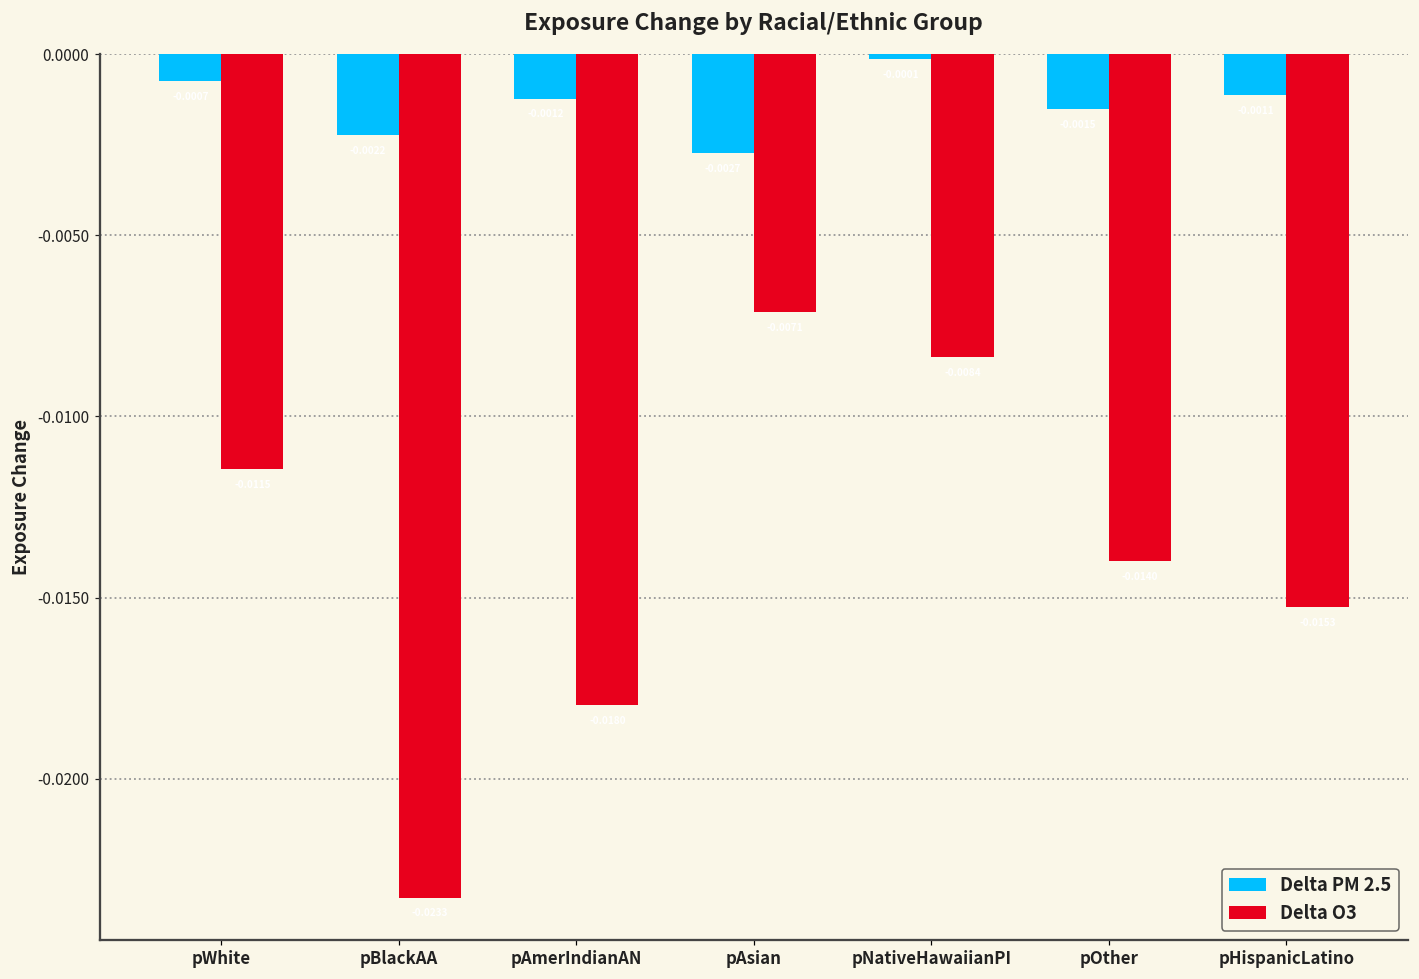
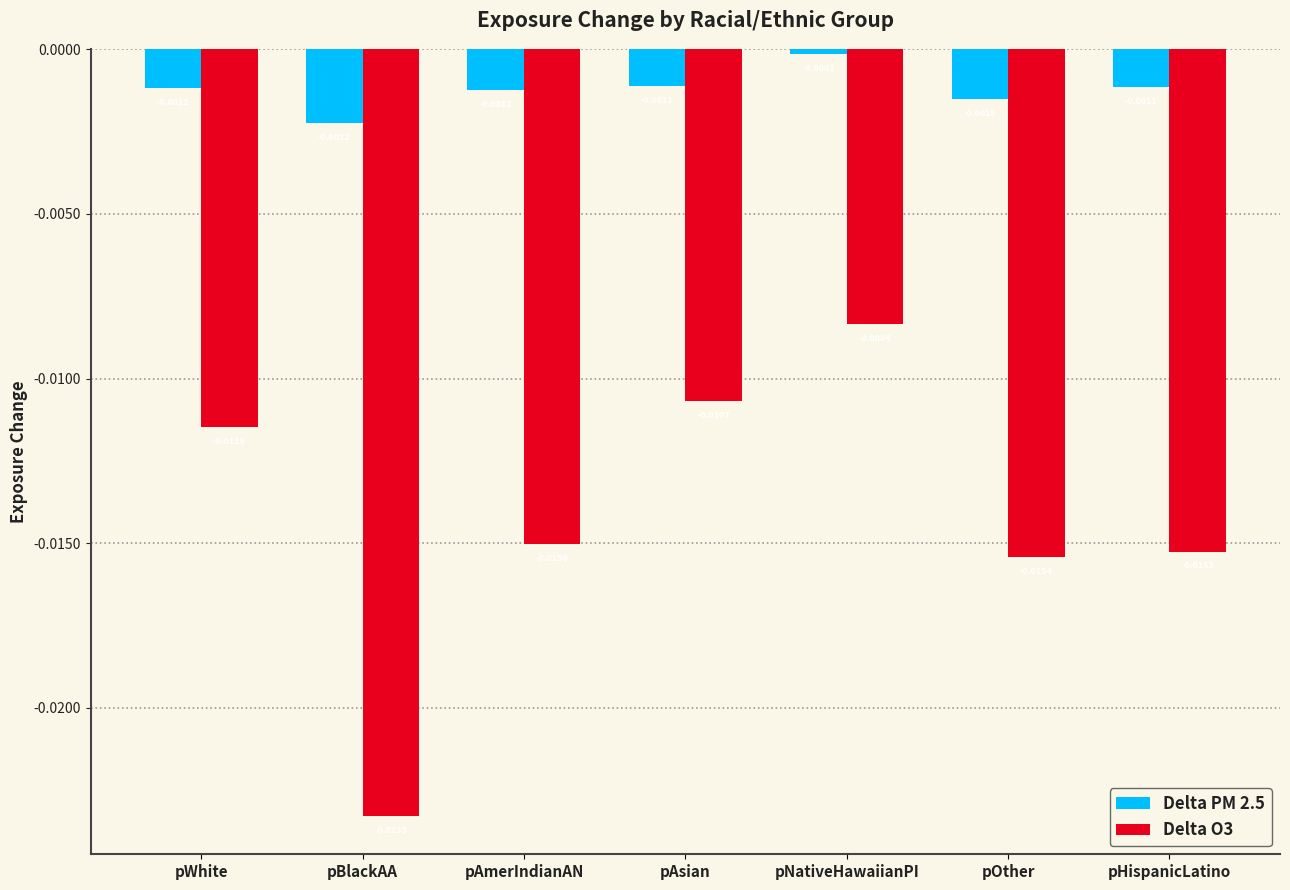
  {
    "Delta PM 2.5": {
-     "pWhite": -0.0007,
+     "pWhite": -0.0012,
      "pBlackAA": -0.0022,
      "pAmerIndianAN": -0.0012,
-     "pAsian": -0.0027,
+     "pAsian": -0.0011,
      "pNativeHawaiianPI": -0.0001,
      "pOther": -0.0015,
      "pHispanicLatino": -0.0011
    },
    "Delta O3": {
      "pWhite": -0.0115,
      "pBlackAA": -0.0233,
-     "pAmerIndianAN": -0.0180,
-     "pAsian": -0.0071,
+     "pAmerIndianAN": -0.0150,
+     "pAsian": -0.0107,
      "pNativeHawaiianPI": -0.0084,
-     "pOther": -0.0140,
+     "pOther": -0.0154,
      "pHispanicLatino": -0.0153
    }
  }
